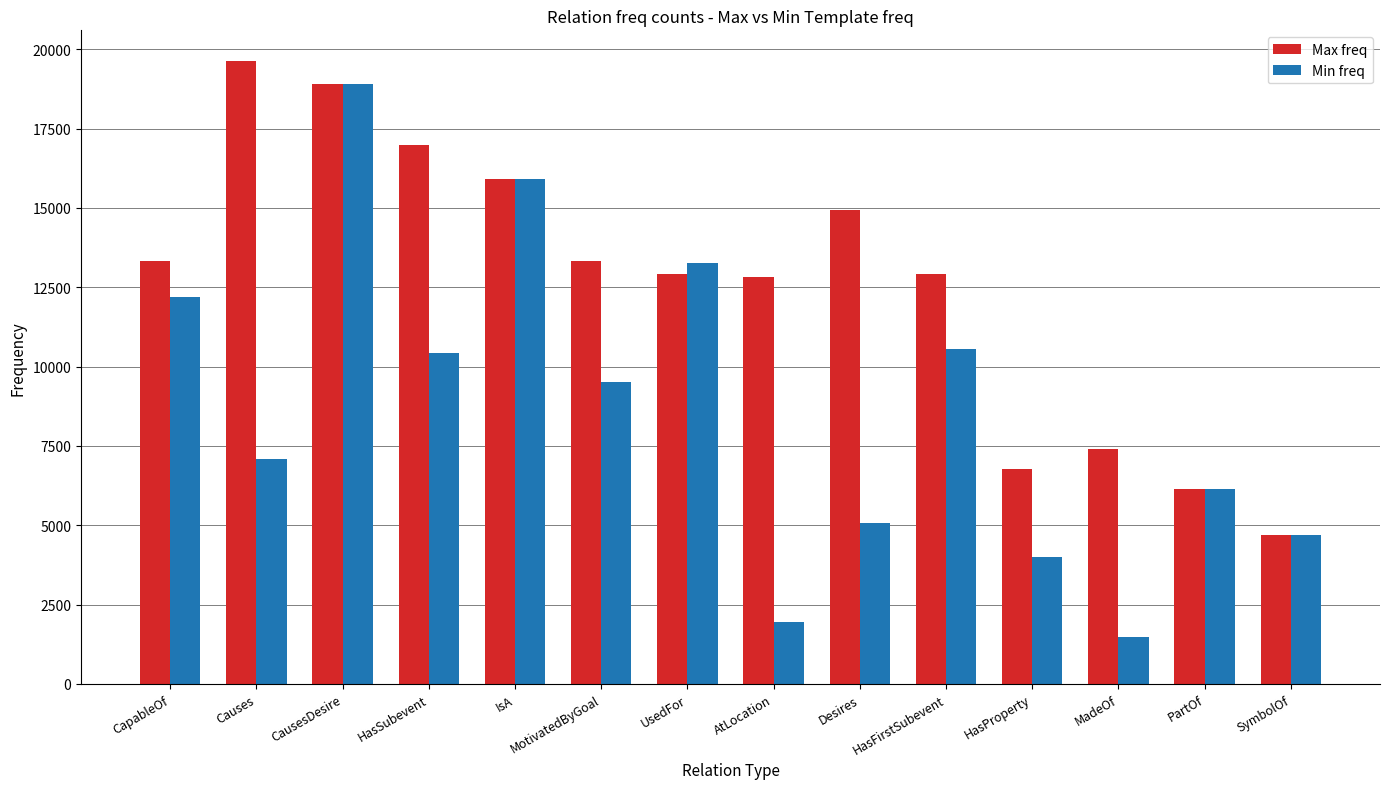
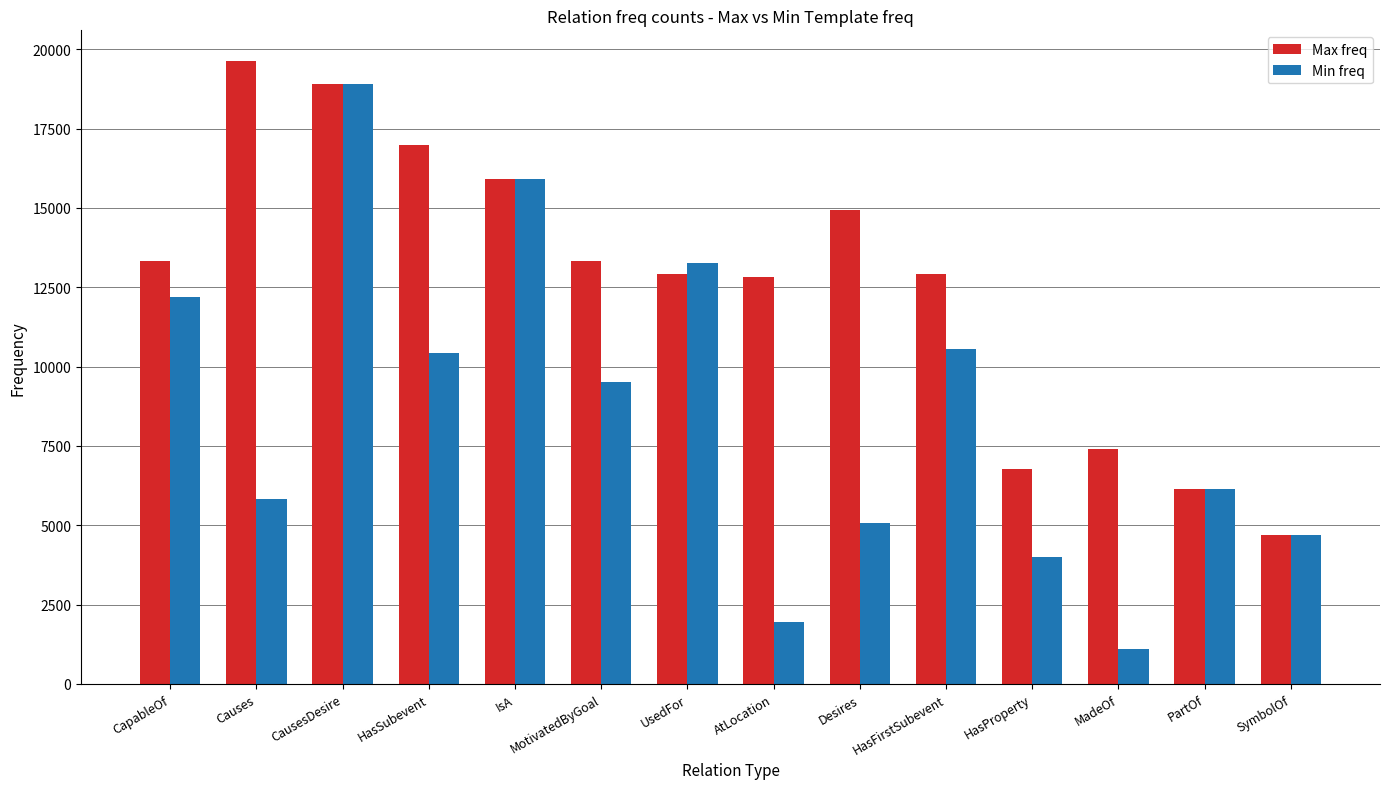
  {
    "Max freq": {
      "CapableOf": 13300,
      "Causes": 19600,
      "CausesDesire": 18900,
      "HasSubevent": 17000,
      "IsA": 15900,
      "MotivatedByGoal": 13300,
      "UsedFor": 12900,
      "AtLocation": 12800,
      "Desires": 14900,
      "HasFirstSubevent": 12900,
      "HasProperty": 6800,
      "MadeOf": 7400,
      "PartOf": 6100,
      "SymbolOf": 4700
    },
    "Min freq": {
      "CapableOf": 12200,
-     "Causes": 7100,
+     "Causes": 5800,
      "CausesDesire": 18900,
      "HasSubevent": 10400,
      "IsA": 15900,
      "MotivatedByGoal": 9500,
      "UsedFor": 13300,
      "AtLocation": 1900,
      "Desires": 5100,
      "HasFirstSubevent": 10600,
      "HasProperty": 4000,
-     "MadeOf": 1500,
+     "MadeOf": 1100,
      "PartOf": 6100,
      "SymbolOf": 4700
    }
  }
